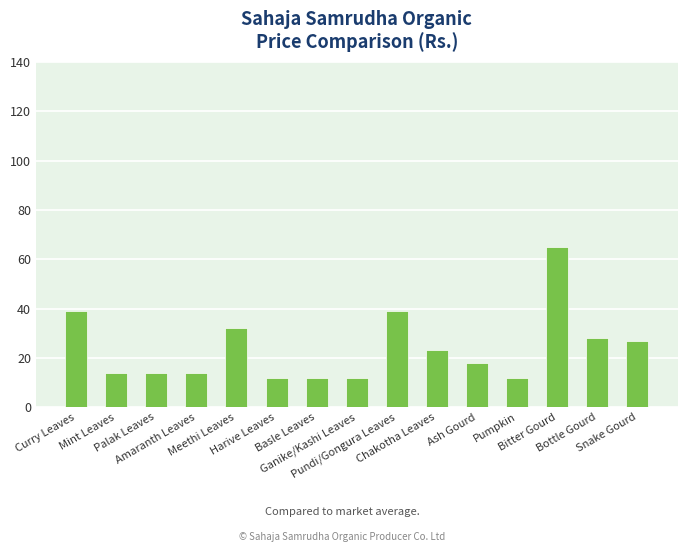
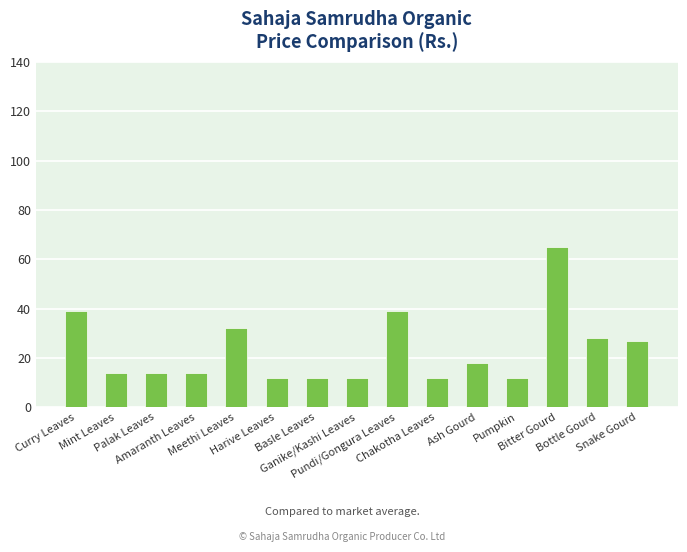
  {
    "Curry Leaves": 39,
    "Mint Leaves": 14,
    "Palak Leaves": 14,
    "Amaranth Leaves": 14,
    "Meethi Leaves": 32,
    "Harive Leaves": 12,
    "Basle Leaves": 12,
    "Ganike/Kashi Leaves": 12,
    "Pundi/Gongura Leaves": 39,
-   "Chakotha Leaves": 23,
+   "Chakotha Leaves": 12,
    "Ash Gourd": 18,
    "Pumpkin": 12,
    "Bitter Gourd": 65,
    "Bottle Gourd": 28,
    "Snake Gourd": 27
  }
